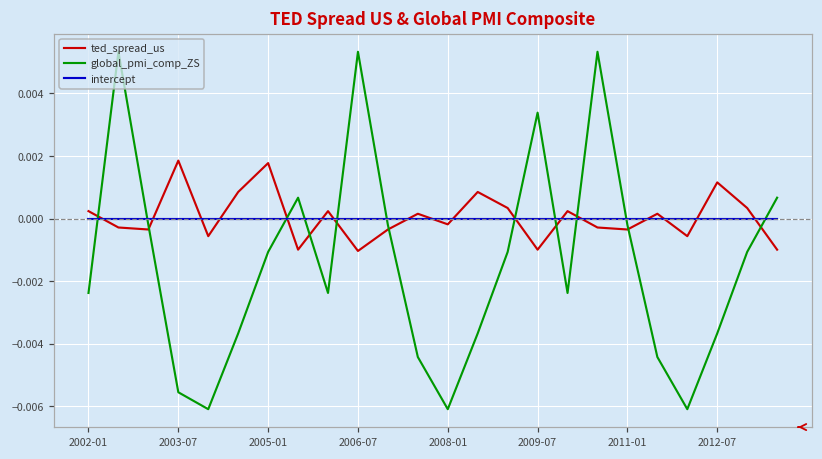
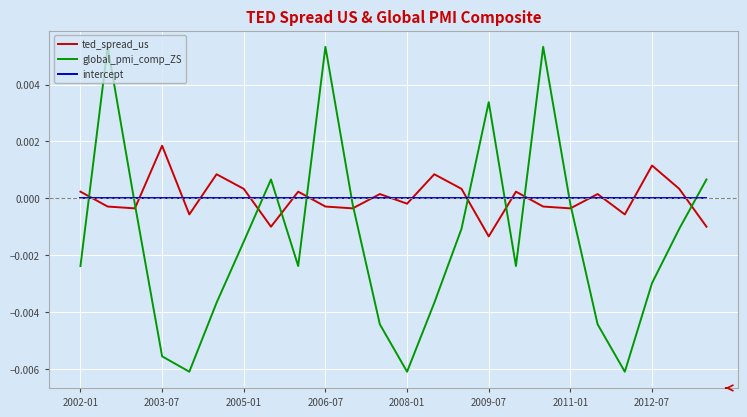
  {
    "ted_spread_us": {
      "2002-01": 0.0002,
      "2003-07": 0.0019,
-     "2005-01": 0.0018,
-     "2006-07": -0.0010,
+     "2005-01": 0.0003,
+     "2006-07": -0.0003,
      "2008-01": -0.0002,
-     "2009-07": -0.0010,
+     "2009-07": -0.0013,
      "2011-01": -0.0003,
      "2012-07": 0.0012
    },
    "global_pmi_comp_ZS": {
      "2002-01": -0.0024,
      "2003-07": -0.0055,
-     "2005-01": -0.0011,
+     "2005-01": -0.0015,
      "2006-07": 0.0053,
      "2008-01": -0.0061,
      "2009-07": 0.0034,
      "2011-01": -0.0002,
-     "2012-07": -0.0037
+     "2012-07": -0.0030
    },
    "intercept": {
      "2002-01": 0.0000,
      "2003-07": 0.0000,
      "2005-01": 0.0000,
      "2006-07": 0.0000,
      "2008-01": 0.0000,
      "2009-07": 0.0000,
      "2011-01": 0.0000,
      "2012-07": 0.0000
    }
  }
